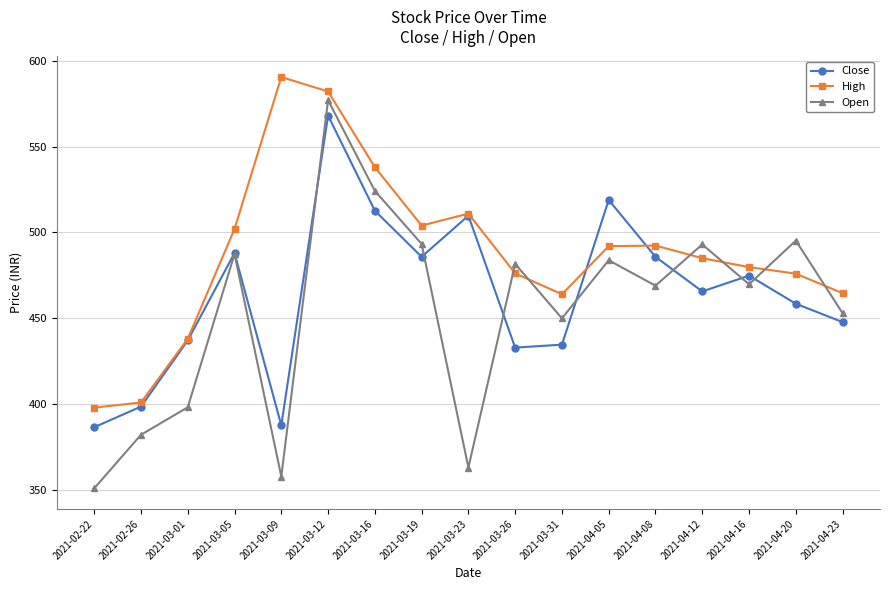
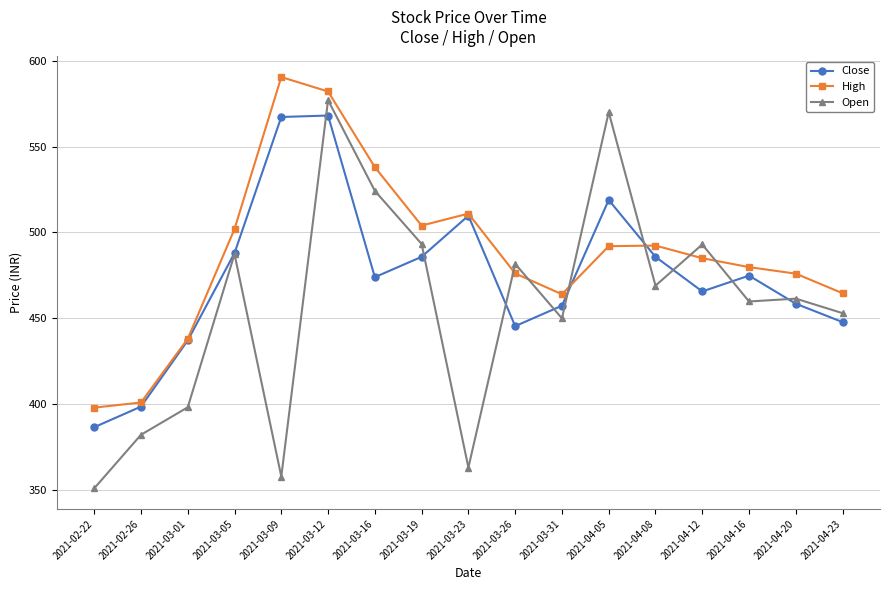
  {
    "Close": {
      "2021-02-22": 387,
      "2021-02-26": 399,
-     "2021-03-09": 388,
+     "2021-03-09": 567,
      "2021-03-12": 568,
-     "2021-03-16": 513,
+     "2021-03-16": 474,
      "2021-03-19": 486,
-     "2021-03-26": 433,
-     "2021-03-31": 435,
+     "2021-03-26": 445,
+     "2021-03-31": 457,
      "2021-04-05": 519,
      "2021-04-08": 486,
      "2021-04-12": 466,
      "2021-04-16": 475,
      "2021-04-20": 459,
      "2021-04-23": 448
    },
    "High": {
      "2021-02-22": 398,
      "2021-02-26": 401,
      "2021-03-05": 502,
      "2021-03-09": 590,
      "2021-03-12": 582,
      "2021-03-16": 538,
      "2021-03-19": 504,
      "2021-03-26": 476,
      "2021-03-31": 464,
      "2021-04-05": 492,
      "2021-04-08": 492,
      "2021-04-12": 485,
      "2021-04-16": 480,
      "2021-04-20": 476,
      "2021-04-23": 465
    },
    "Open": {
      "2021-02-22": 351,
      "2021-02-26": 382,
      "2021-03-01": 398,
      "2021-03-09": 358,
      "2021-03-12": 577,
      "2021-03-16": 524,
      "2021-03-19": 493,
      "2021-03-23": 363,
      "2021-03-26": 482,
      "2021-03-31": 450,
-     "2021-04-05": 484,
+     "2021-04-05": 570,
      "2021-04-08": 469,
      "2021-04-12": 493,
-     "2021-04-16": 470,
-     "2021-04-20": 495,
+     "2021-04-16": 460,
+     "2021-04-20": 461,
      "2021-04-23": 453
    }
  }
